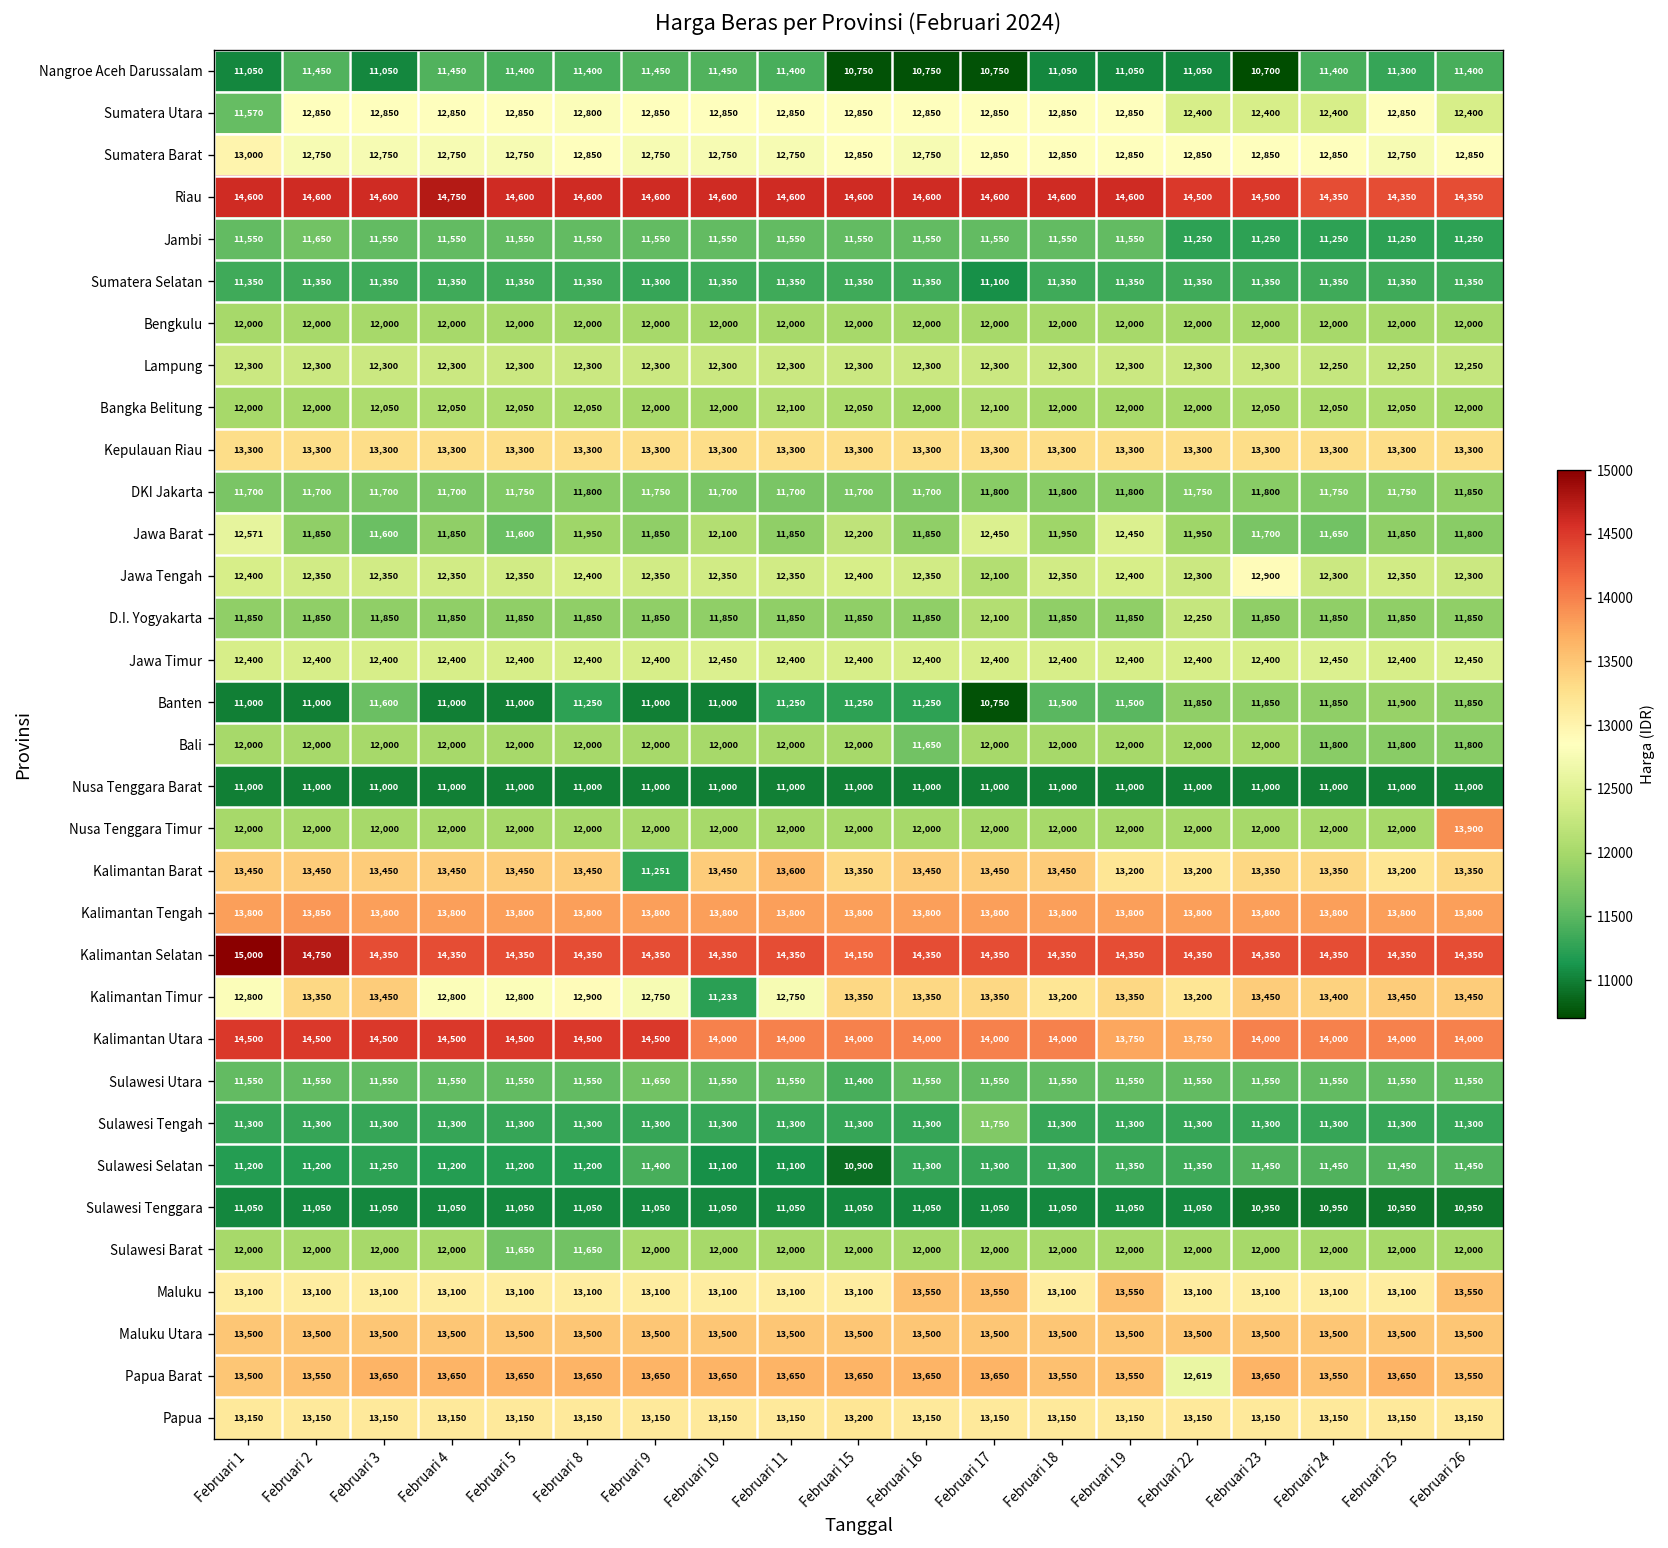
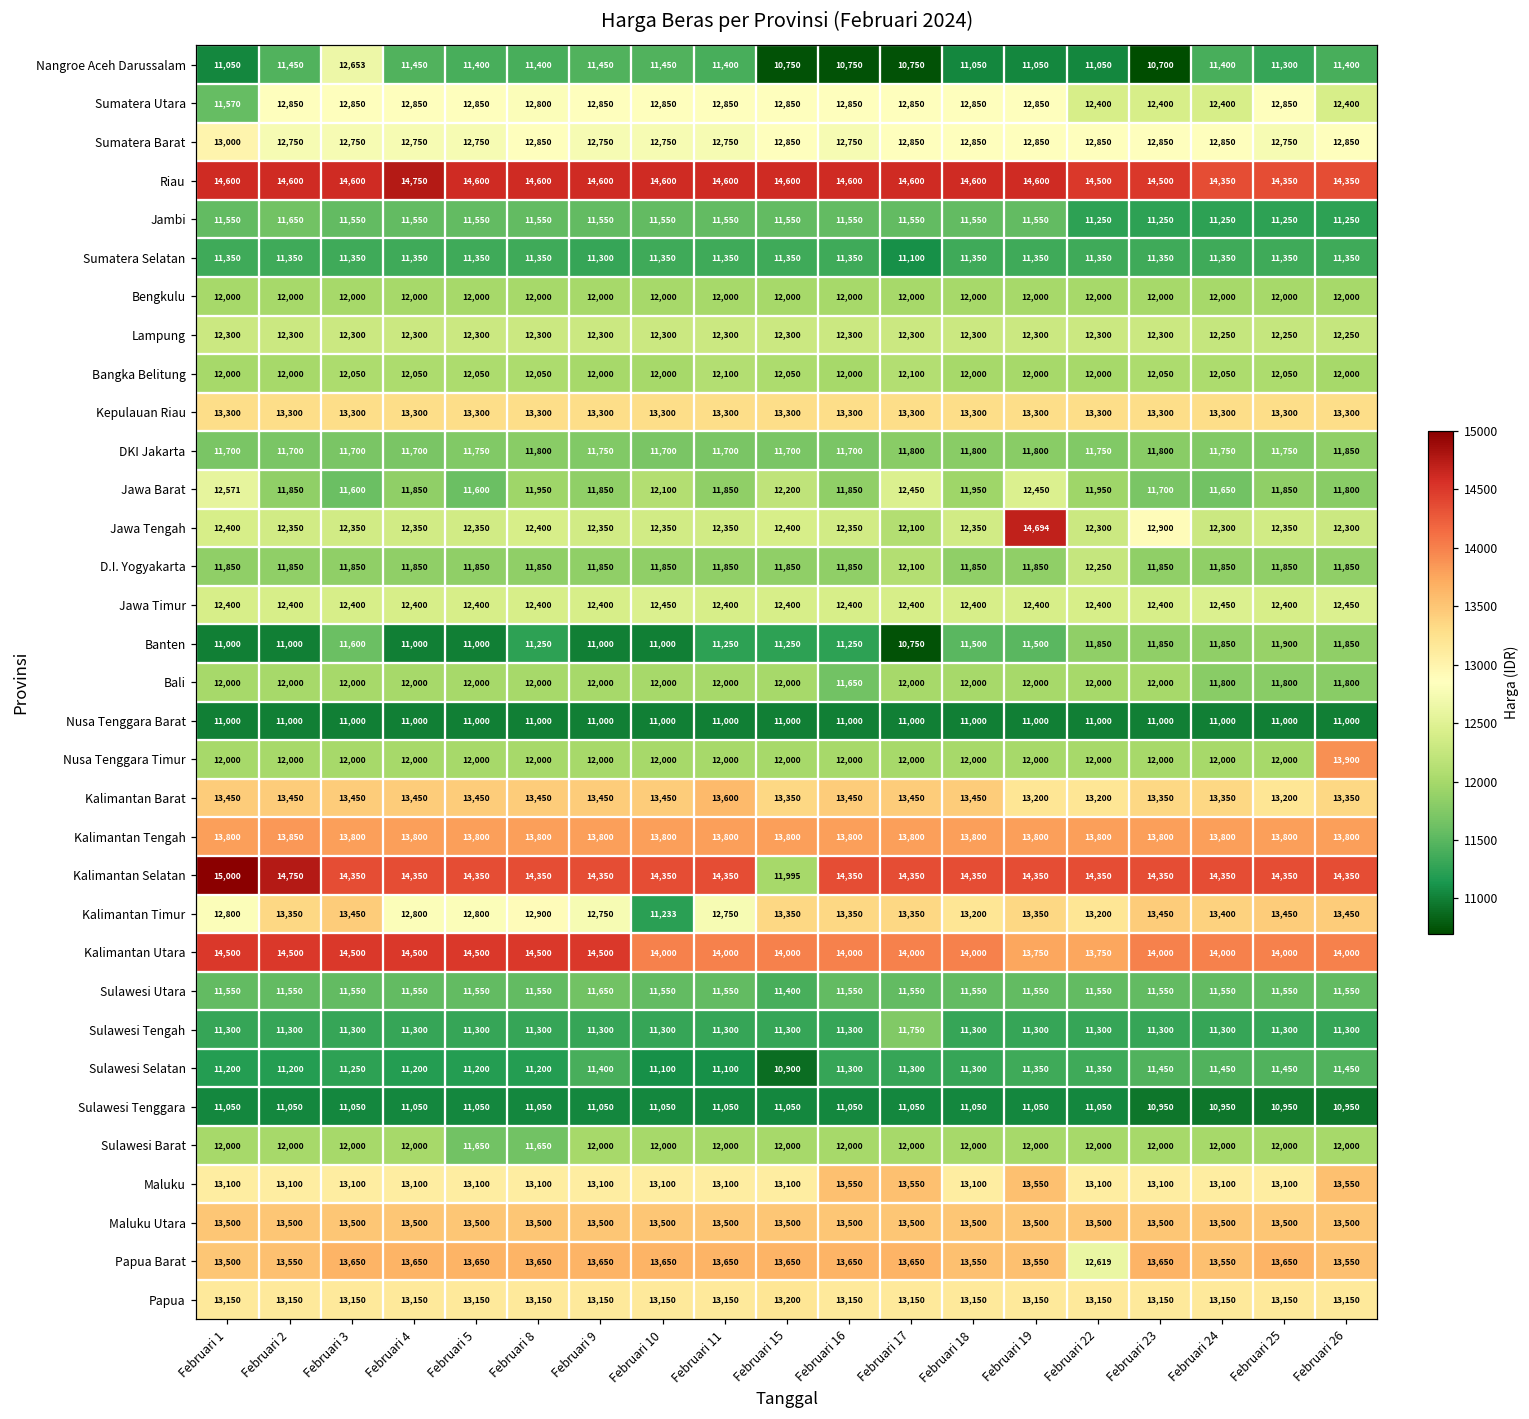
  {
    "Nangroe Aceh Darussalam": {
      "Februari 1": "11,050",
      "Februari 2": "11,450",
-     "Februari 3": "11,050",
+     "Februari 3": "12,653",
      "Februari 4": "11,450",
      "Februari 5": "11,400",
      "Februari 8": "11,400",
      "Februari 9": "11,450",
      "Februari 10": "11,450",
      "Februari 11": "11,400",
      "Februari 15": "10,750",
      "Februari 16": "10,750",
      "Februari 17": "10,750",
      "Februari 18": "11,050",
      "Februari 19": "11,050",
      "Februari 22": "11,050",
      "Februari 23": "10,700",
      "Februari 24": "11,400",
      "Februari 25": "11,300",
      "Februari 26": "11,400"
    },
    "Jawa Tengah": {
      "Februari 1": "12,400",
      "Februari 2": "12,350",
      "Februari 3": "12,350",
      "Februari 4": "12,350",
      "Februari 5": "12,350",
      "Februari 8": "12,400",
      "Februari 9": "12,350",
      "Februari 10": "12,350",
      "Februari 11": "12,350",
      "Februari 15": "12,400",
      "Februari 16": "12,350",
      "Februari 17": "12,100",
      "Februari 18": "12,350",
-     "Februari 19": "12,400",
+     "Februari 19": "14,694",
      "Februari 22": "12,300",
      "Februari 23": "12,900",
      "Februari 24": "12,300",
      "Februari 25": "12,350",
      "Februari 26": "12,300"
    },
    "Kalimantan Barat": {
      "Februari 1": "13,450",
      "Februari 2": "13,450",
      "Februari 3": "13,450",
      "Februari 4": "13,450",
      "Februari 5": "13,450",
      "Februari 8": "13,450",
-     "Februari 9": "11,251",
+     "Februari 9": "13,450",
      "Februari 10": "13,450",
      "Februari 11": "13,600",
      "Februari 15": "13,350",
      "Februari 16": "13,450",
      "Februari 17": "13,450",
      "Februari 18": "13,450",
      "Februari 19": "13,200",
      "Februari 22": "13,200",
      "Februari 23": "13,350",
      "Februari 24": "13,350",
      "Februari 25": "13,200",
      "Februari 26": "13,350"
    },
    "Kalimantan Selatan": {
      "Februari 1": "15,000",
      "Februari 2": "14,750",
      "Februari 3": "14,350",
      "Februari 4": "14,350",
      "Februari 5": "14,350",
      "Februari 8": "14,350",
      "Februari 9": "14,350",
      "Februari 10": "14,350",
      "Februari 11": "14,350",
-     "Februari 15": "14,150",
+     "Februari 15": "11,995",
      "Februari 16": "14,350",
      "Februari 17": "14,350",
      "Februari 18": "14,350",
      "Februari 19": "14,350",
      "Februari 22": "14,350",
      "Februari 23": "14,350",
      "Februari 24": "14,350",
      "Februari 25": "14,350",
      "Februari 26": "14,350"
    }
  }
